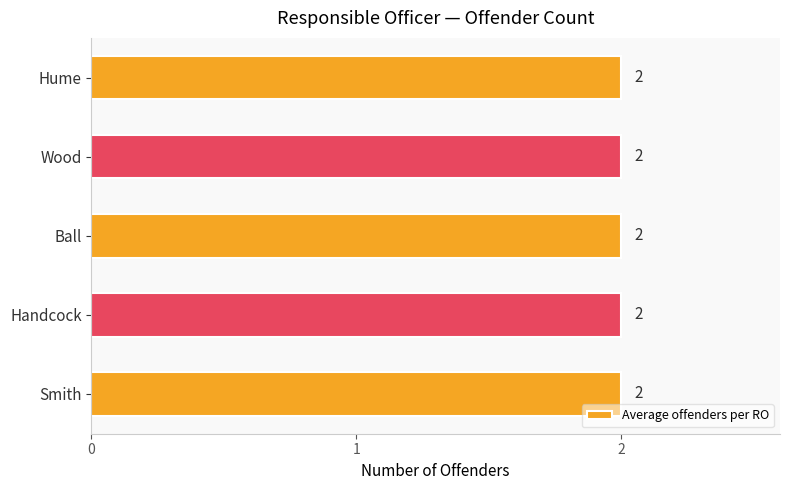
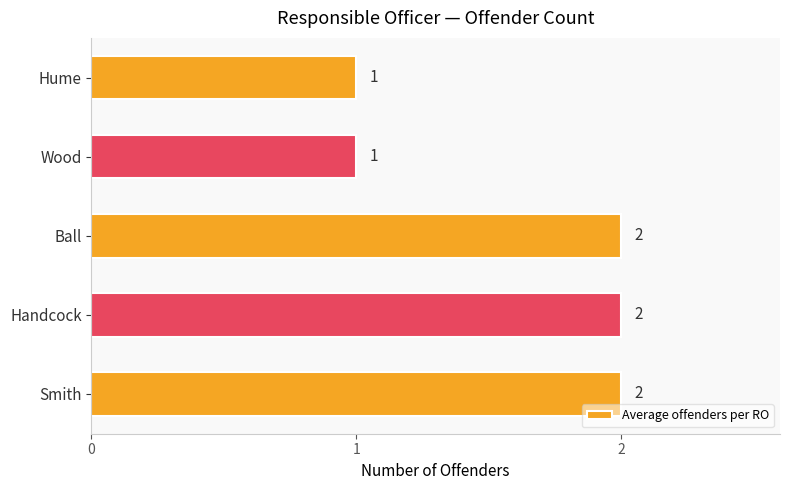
  {
-   "Hume": 2,
-   "Wood": 2,
+   "Hume": 1,
+   "Wood": 1,
    "Ball": 2,
    "Handcock": 2,
    "Smith": 2
  }
